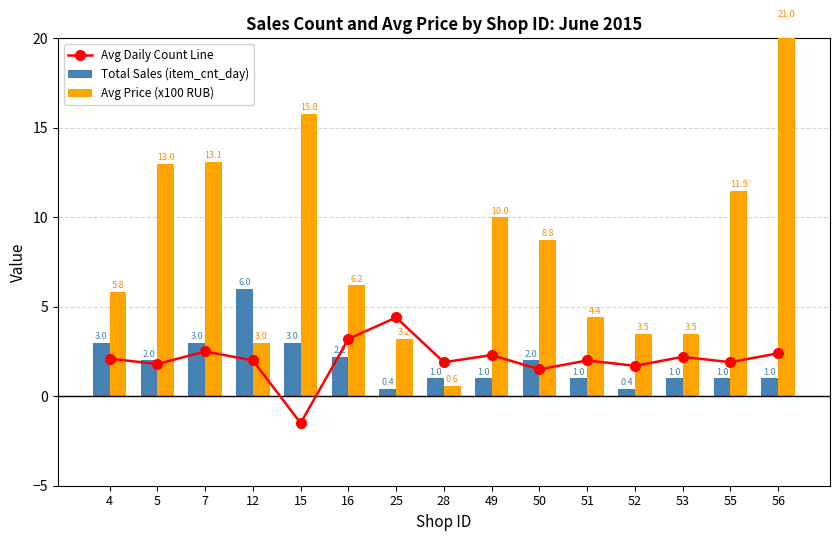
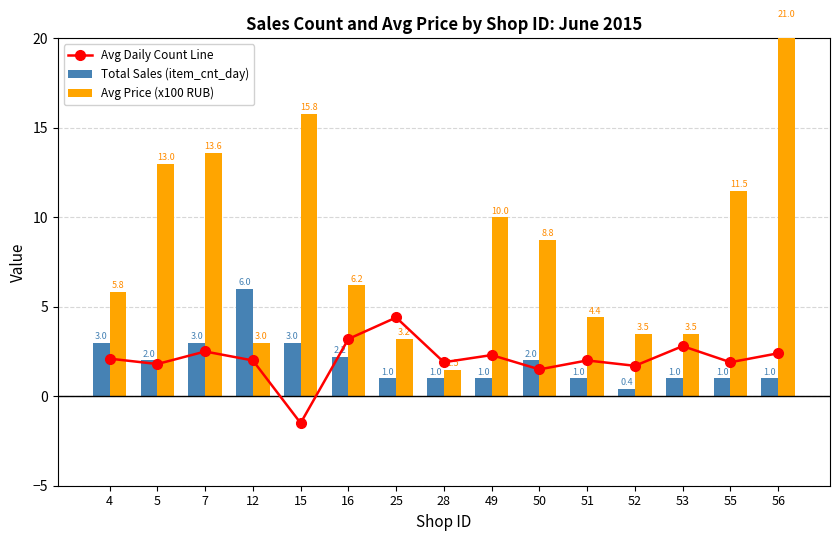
  {
    "Total Sales (item_cnt_day)": {
      "4": 3.0,
      "5": 2.0,
      "7": 3.0,
      "12": 6.0,
      "15": 3.0,
      "16": 2.2,
-     "25": 0.4,
+     "25": 1.0,
      "28": 1.0,
      "49": 1.0,
      "50": 2.0,
      "51": 1.0,
      "52": 0.4,
      "53": 1.0,
      "55": 1.0,
      "56": 1.0
    },
    "Avg Daily Count Line": {
      "4": 2.1,
      "5": 1.8,
      "7": 2.5,
      "12": 2.0,
      "15": -1.5,
      "16": 3.2,
      "25": 4.4,
      "28": 1.9,
      "49": 2.3,
      "50": 1.5,
      "51": 2.0,
      "52": 1.7,
-     "53": 2.2,
+     "53": 2.8,
      "55": 1.9,
      "56": 2.4
    },
    "Avg Price (x100 RUB)": {
      "4": 5.8,
      "5": 13.0,
-     "7": 13.1,
+     "7": 13.6,
      "12": 3.0,
      "15": 15.8,
      "16": 6.2,
      "25": 3.2,
-     "28": 0.6,
+     "28": 1.5,
      "49": 10.0,
      "50": 8.8,
      "51": 4.4,
      "52": 3.5,
      "53": 3.5,
      "55": 11.5
    }
  }
